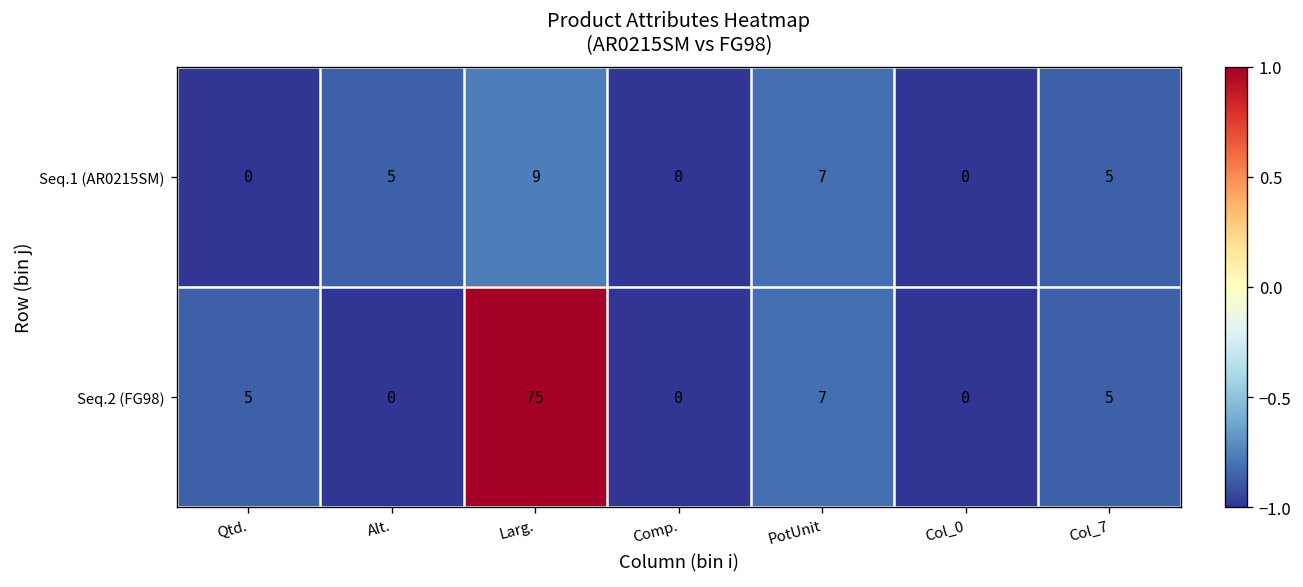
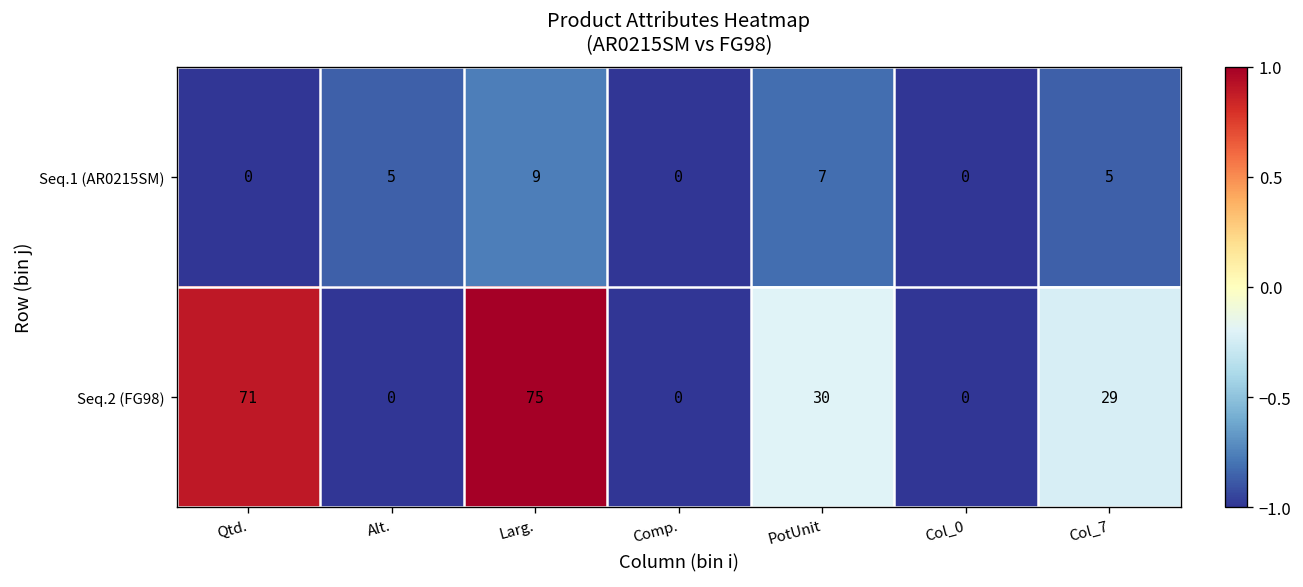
  {
    "Seq.1 (AR0215SM)": {
      "Qtd.": 0,
      "Alt.": 5,
      "Larg.": 9,
      "Comp.": 0,
      "PotUnit": 7,
      "Col_0": 0,
      "Col_7": 5
    },
    "Seq.2 (FG98)": {
-     "Qtd.": 5,
+     "Qtd.": 71,
      "Alt.": 0,
      "Larg.": 75,
      "Comp.": 0,
-     "PotUnit": 7,
+     "PotUnit": 30,
      "Col_0": 0,
-     "Col_7": 5
+     "Col_7": 29
    }
  }
